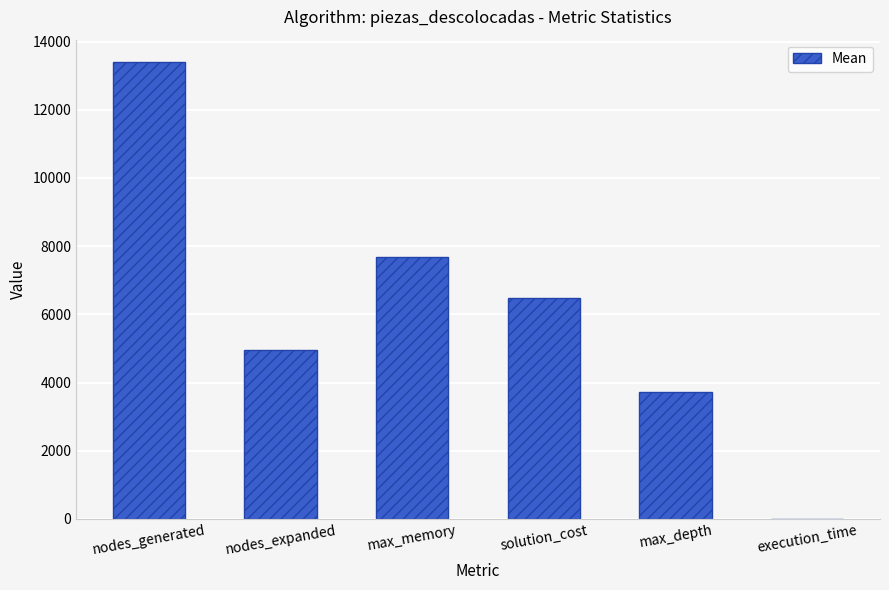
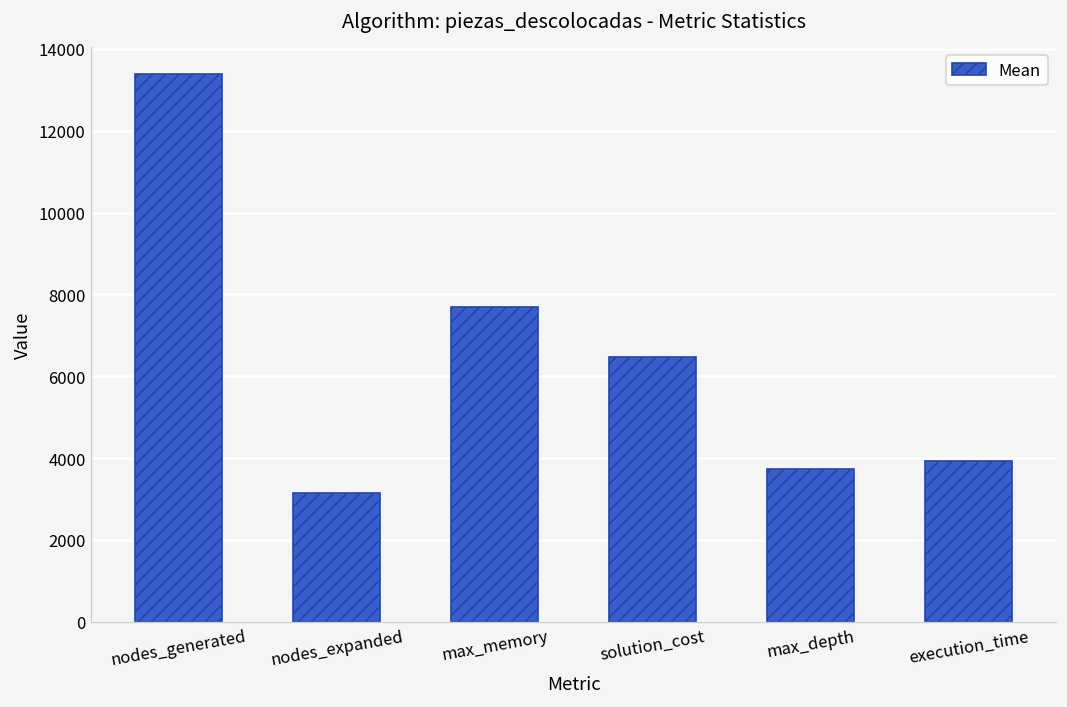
  {
    "nodes_generated": 13400,
-   "nodes_expanded": 4900,
+   "nodes_expanded": 3100,
    "max_memory": 7700,
    "solution_cost": 6500,
    "max_depth": 3700,
-   "execution_time": 0
+   "execution_time": 3900
  }
